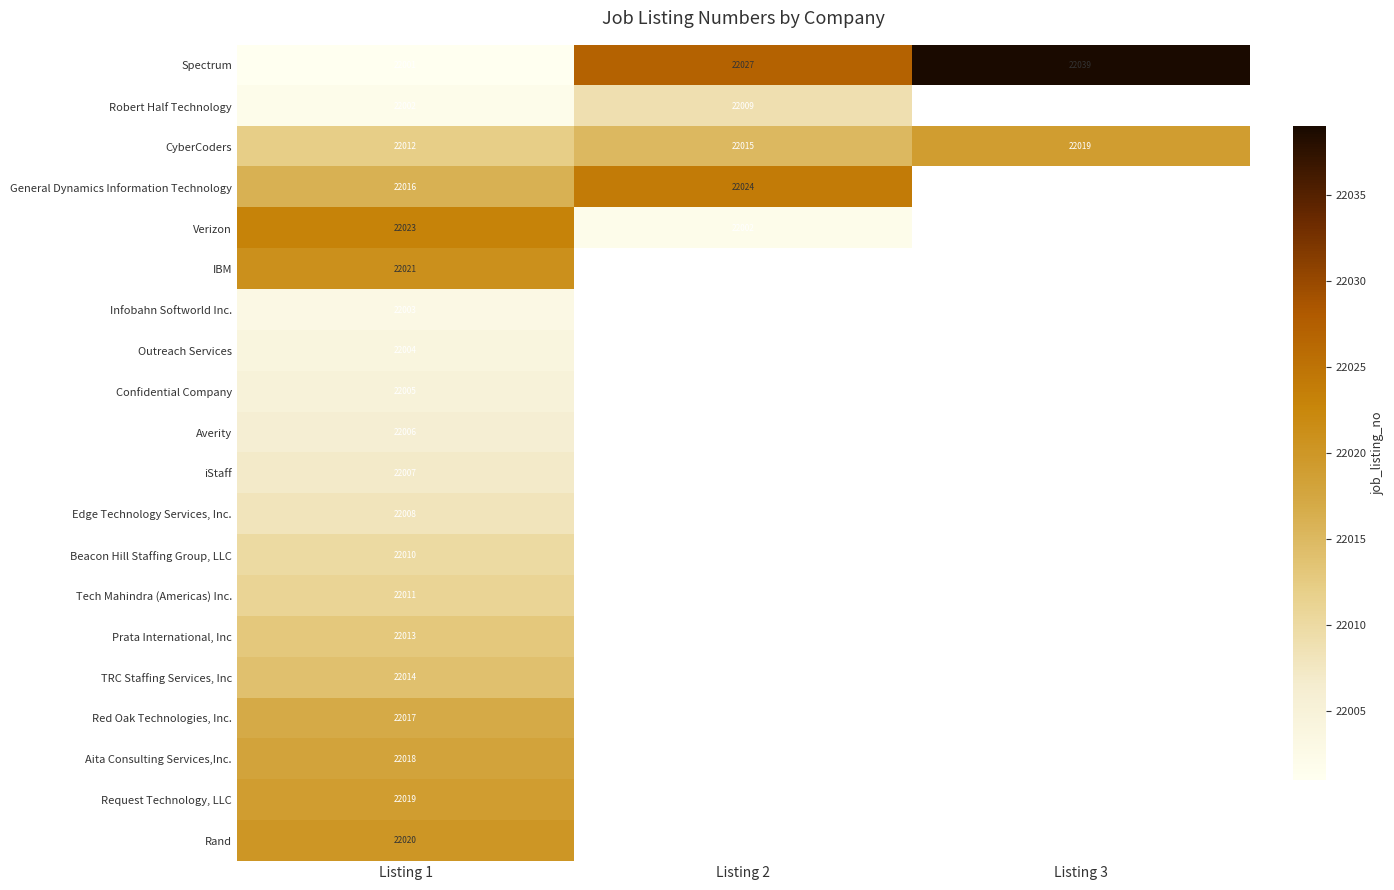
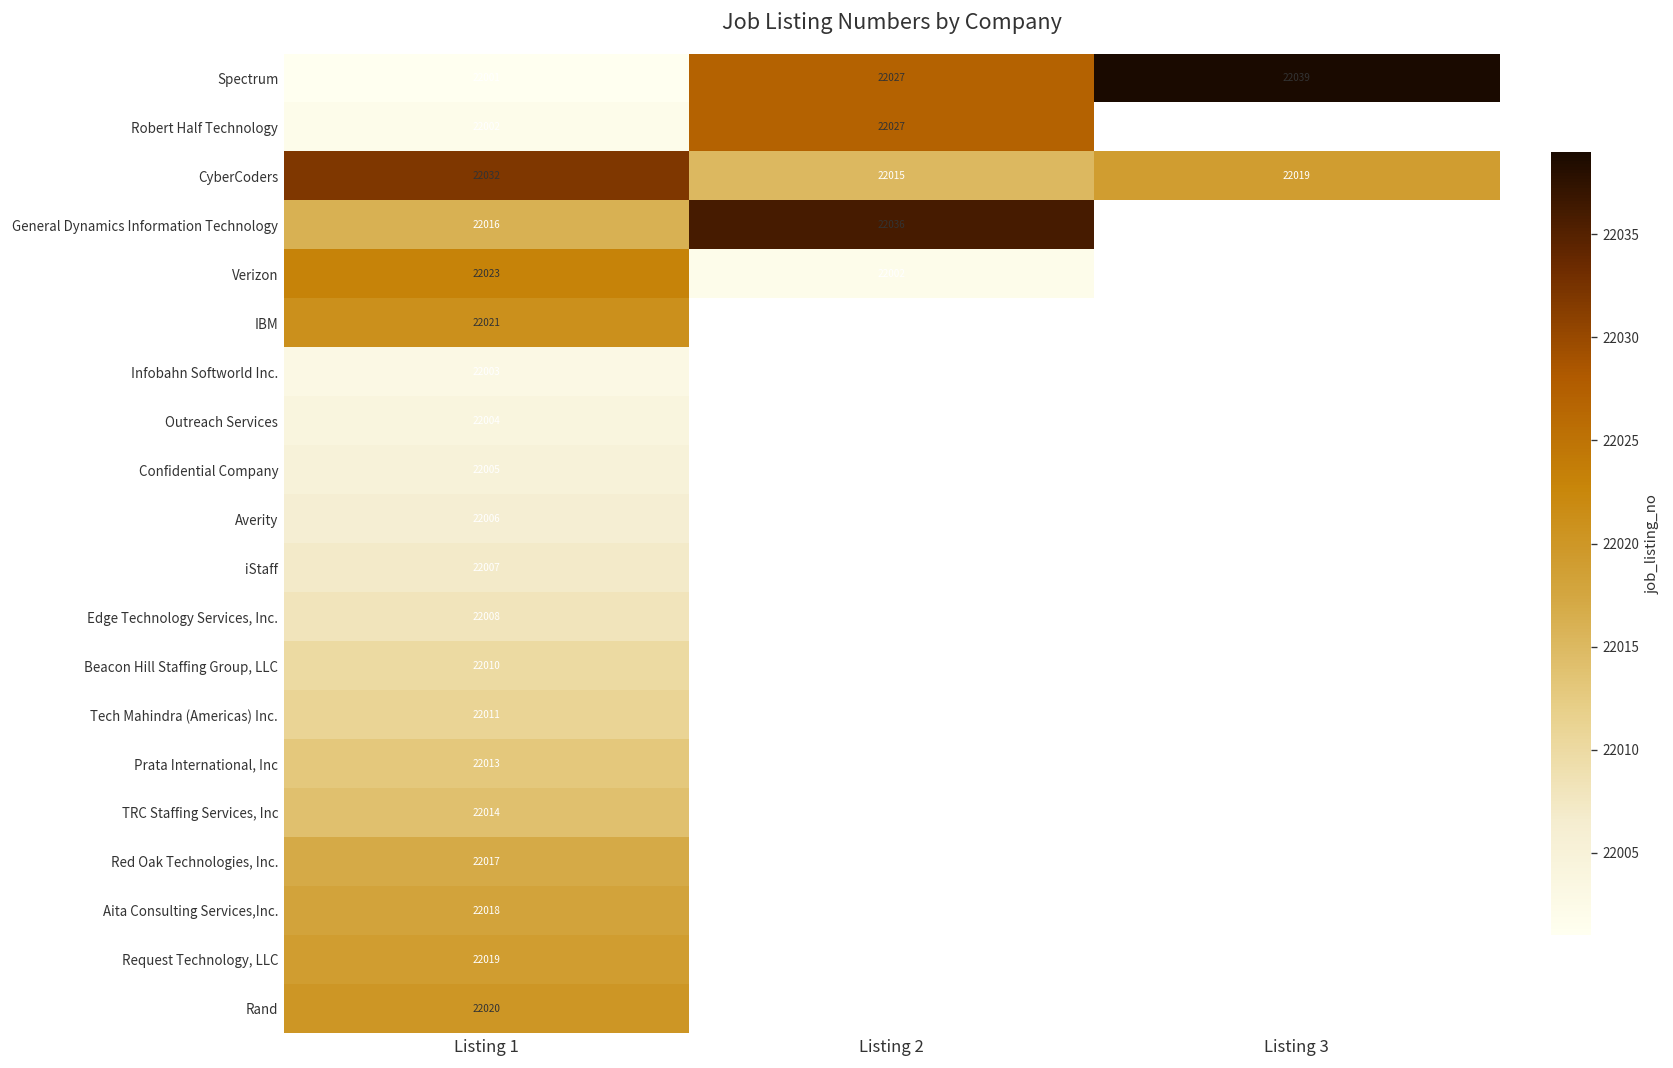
  {
    "Spectrum": {
      "Listing 2": 22027,
      "Listing 3": 22039
    },
    "Robert Half Technology": {
-     "Listing 2": 22009
+     "Listing 2": 22027
    },
    "CyberCoders": {
-     "Listing 1": 22012,
+     "Listing 1": 22032,
      "Listing 2": 22015,
      "Listing 3": 22019
    },
    "General Dynamics Information Technology": {
      "Listing 1": 22016,
-     "Listing 2": 22024
+     "Listing 2": 22036
    },
    "Verizon": {
      "Listing 1": 22023
    },
    "IBM": {
      "Listing 1": 22021
    },
    "iStaff": {
      "Listing 1": 22007
    },
    "Edge Technology Services, Inc.": {
      "Listing 1": 22008
    },
    "Beacon Hill Staffing Group, LLC": {
      "Listing 1": 22010
    },
    "Tech Mahindra (Americas) Inc.": {
      "Listing 1": 22011
    },
    "Prata International, Inc": {
      "Listing 1": 22013
    },
    "TRC Staffing Services, Inc": {
      "Listing 1": 22014
    },
    "Red Oak Technologies, Inc.": {
      "Listing 1": 22017
    },
    "Aita Consulting Services,Inc.": {
      "Listing 1": 22018
    },
    "Request Technology, LLC": {
      "Listing 1": 22019
    },
    "Rand": {
      "Listing 1": 22020
    }
  }
